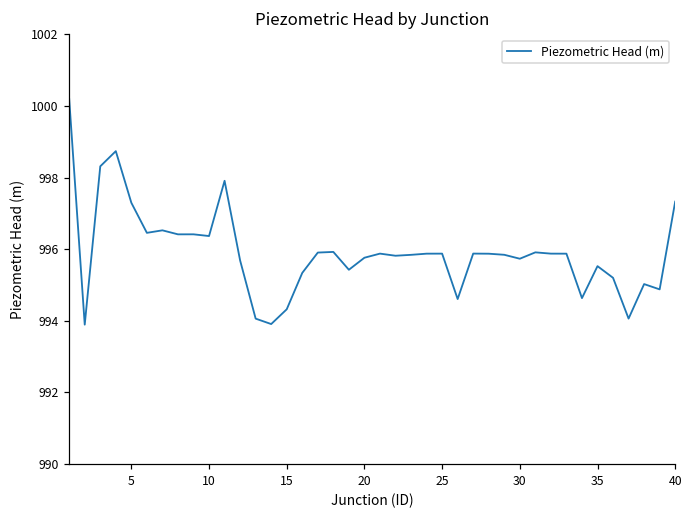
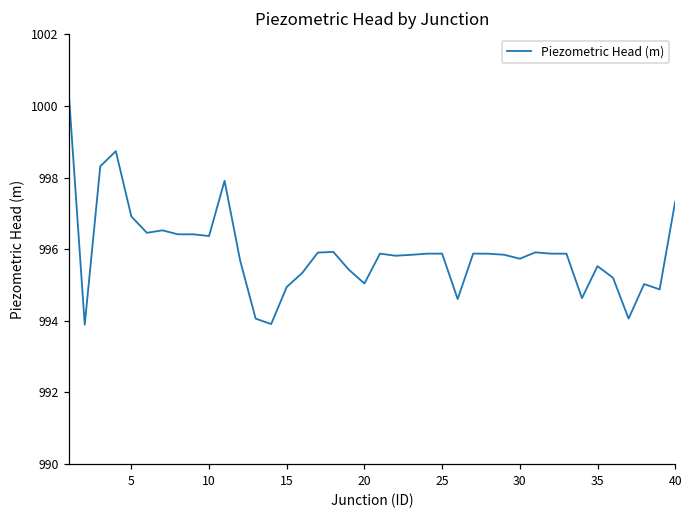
  {
-   "5": 997.3,
+   "5": 996.9,
    "10": 996.4,
-   "15": 994.3,
-   "20": 995.8,
+   "15": 994.9,
+   "20": 995.0,
    "25": 995.9,
    "30": 995.7,
    "35": 995.5,
    "40": 997.3
  }
